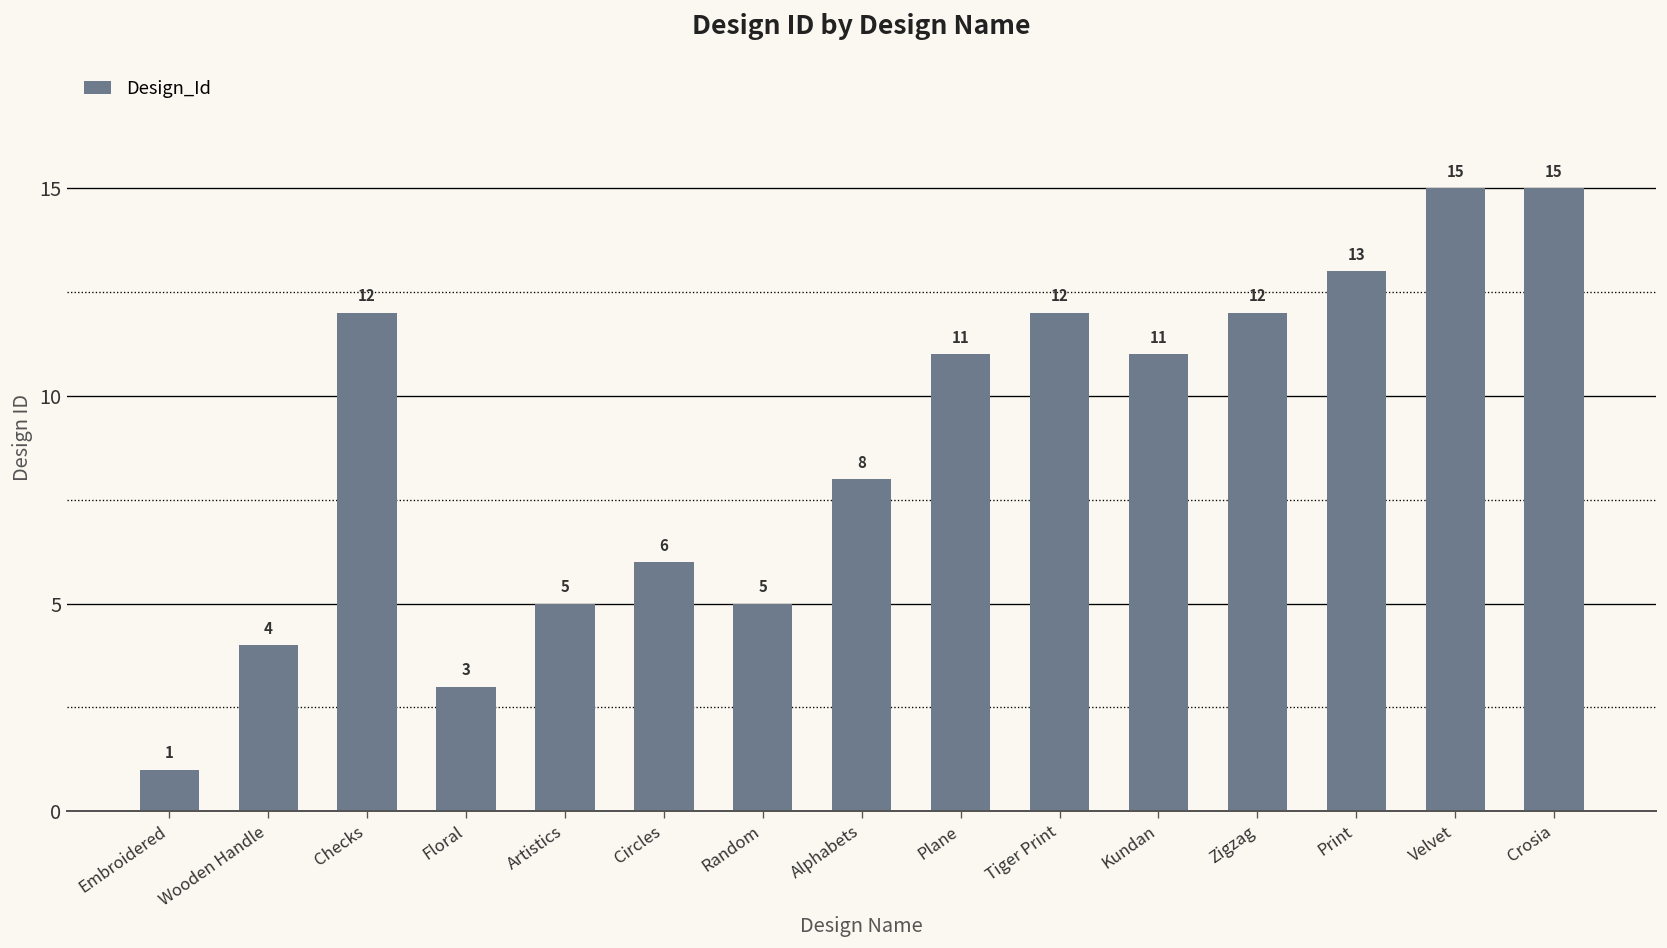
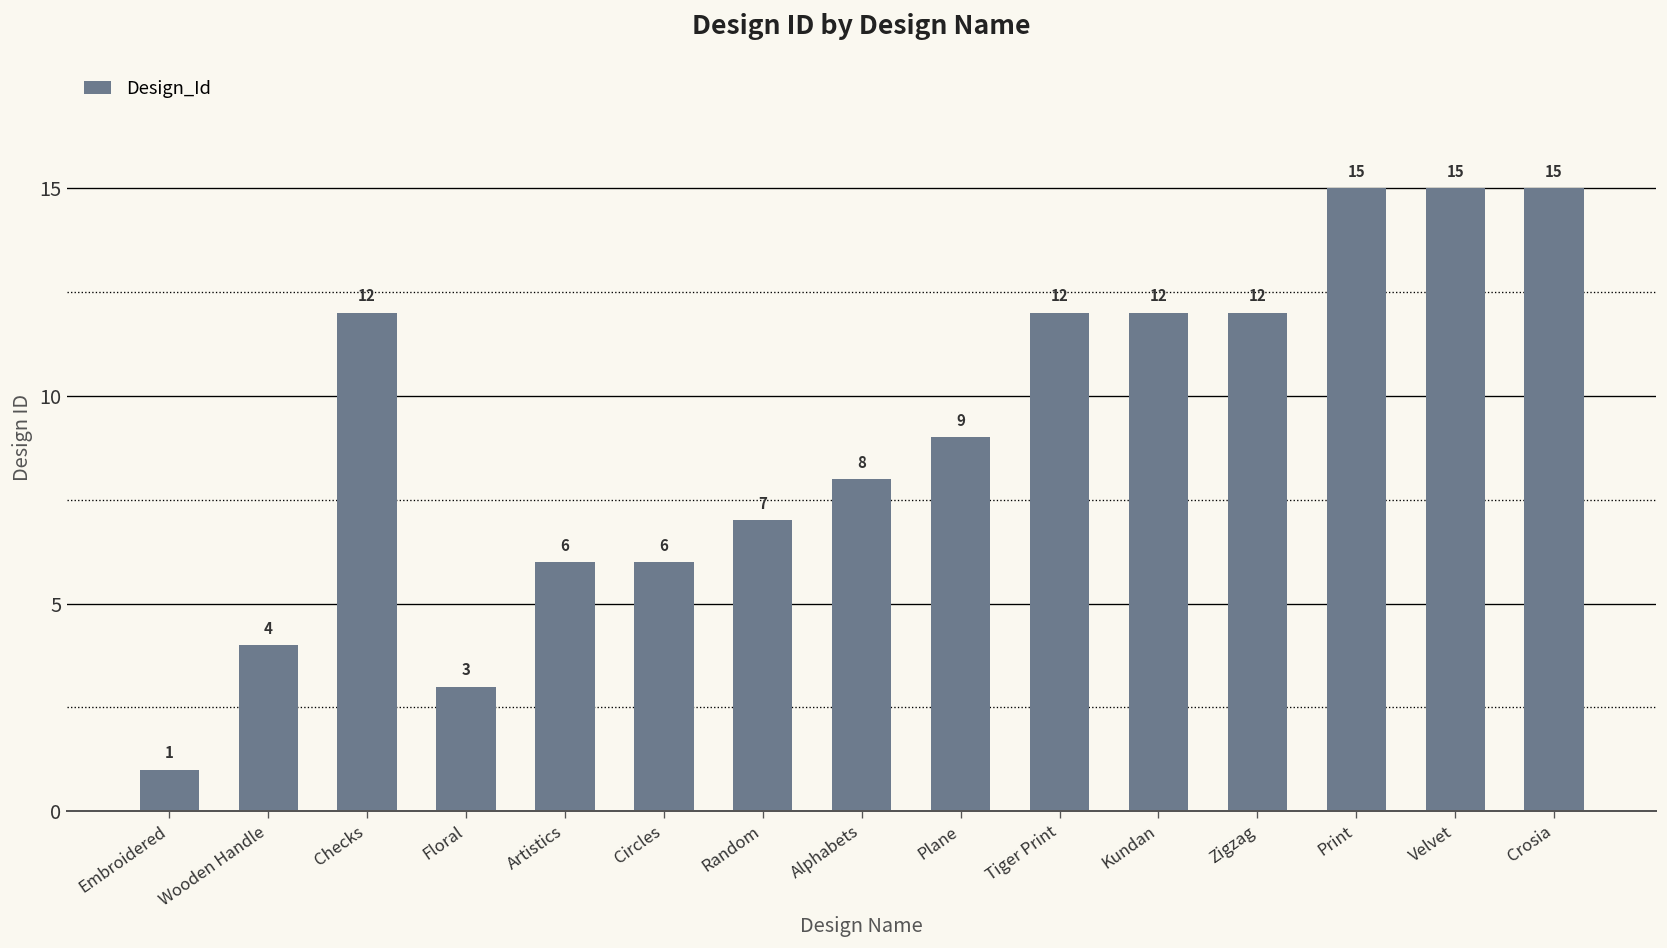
  {
    "Embroidered": 1,
    "Wooden Handle": 4,
    "Checks": 12,
    "Floral": 3,
-   "Artistics": 5,
+   "Artistics": 6,
    "Circles": 6,
-   "Random": 5,
+   "Random": 7,
    "Alphabets": 8,
-   "Plane": 11,
+   "Plane": 9,
    "Tiger Print": 12,
-   "Kundan": 11,
+   "Kundan": 12,
    "Zigzag": 12,
-   "Print": 13,
+   "Print": 15,
    "Velvet": 15,
    "Crosia": 15
  }
